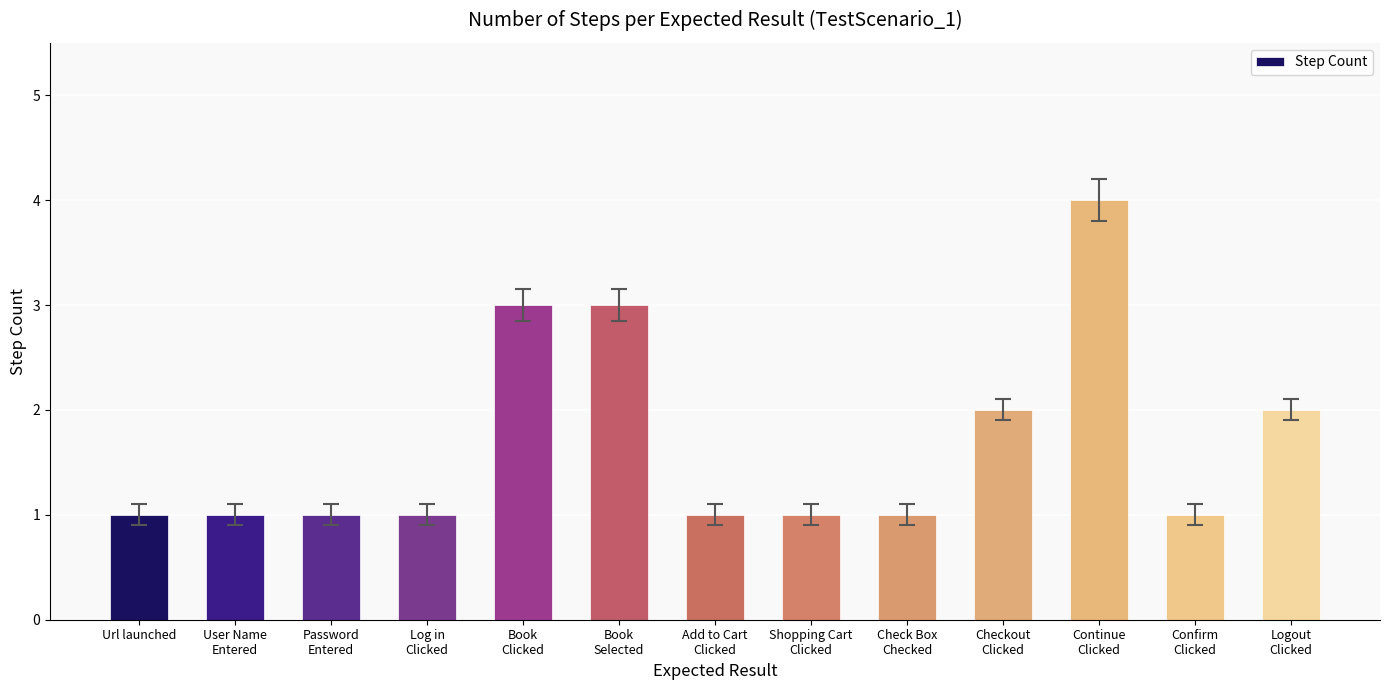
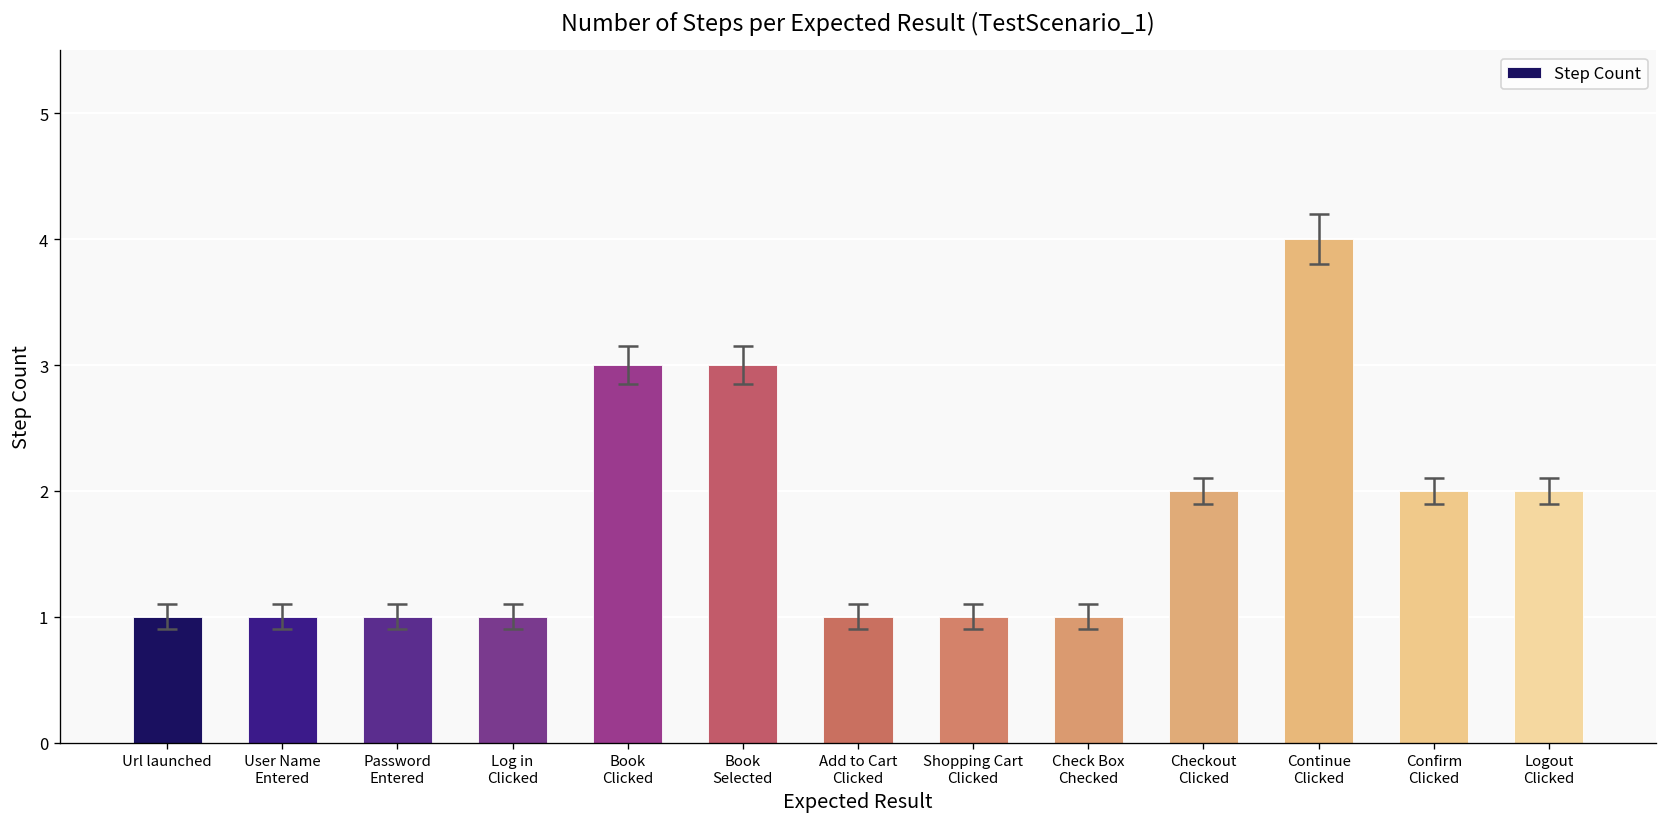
  {
    "Step Count": {
      "Url launched": 1,
      "User Name Entered": 1,
      "Password Entered": 1,
      "Log in Clicked": 1,
      "Book Clicked": 3,
      "Book Selected": 3,
      "Add to Cart Clicked": 1,
      "Shopping Cart Clicked": 1,
      "Check Box Checked": 1,
      "Checkout Clicked": 2,
      "Continue Clicked": 4,
-     "Confirm Clicked": 1,
+     "Confirm Clicked": 2,
      "Logout Clicked": 2
    }
  }
